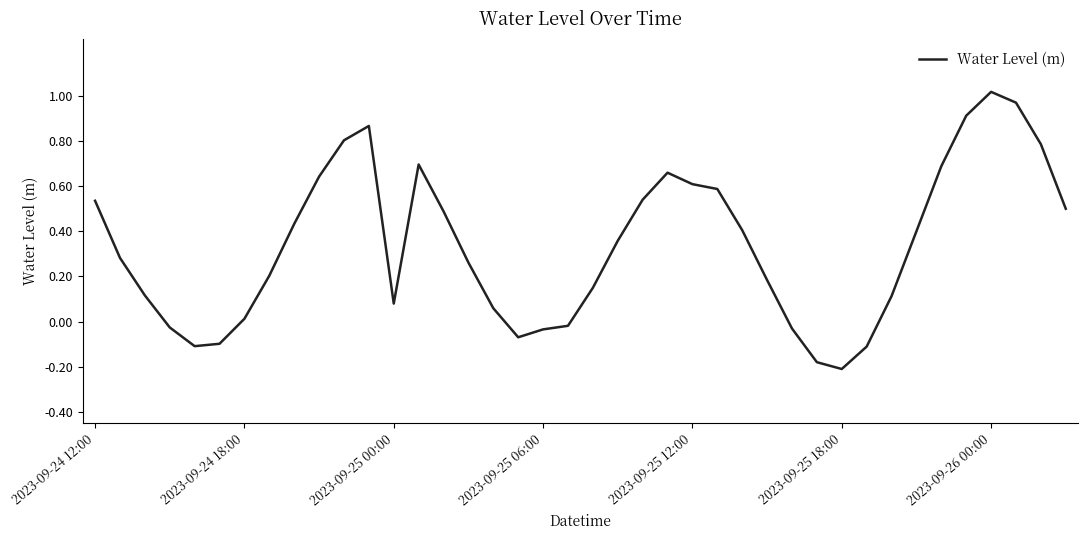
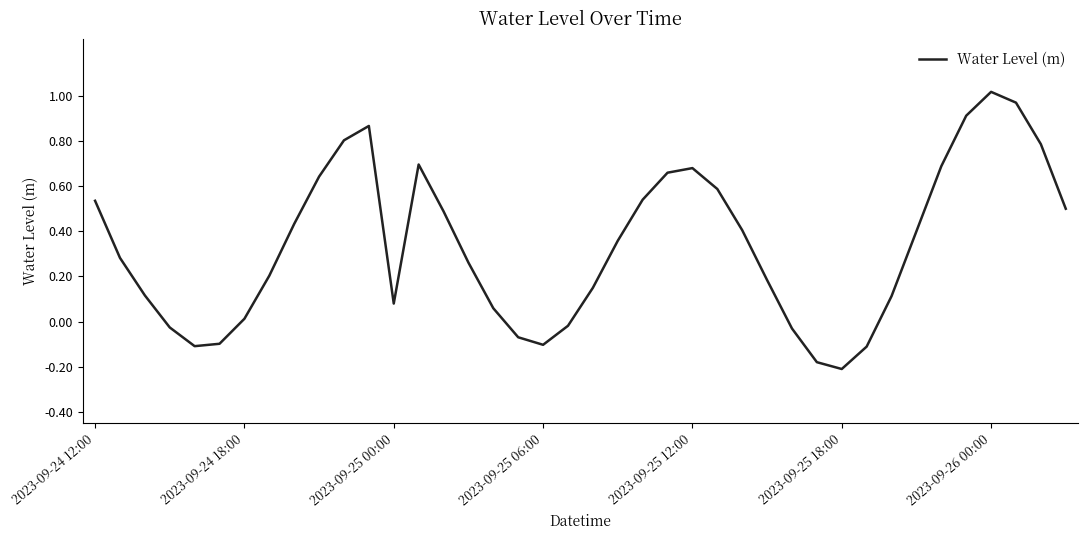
  {
    "2023-09-24 12:00": 0.53,
    "2023-09-24 18:00": 0.01,
    "2023-09-25 00:00": 0.08,
-   "2023-09-25 06:00": -0.03,
-   "2023-09-25 12:00": 0.61,
+   "2023-09-25 06:00": -0.10,
+   "2023-09-25 12:00": 0.68,
    "2023-09-25 18:00": -0.21,
    "2023-09-26 00:00": 1.02
  }
